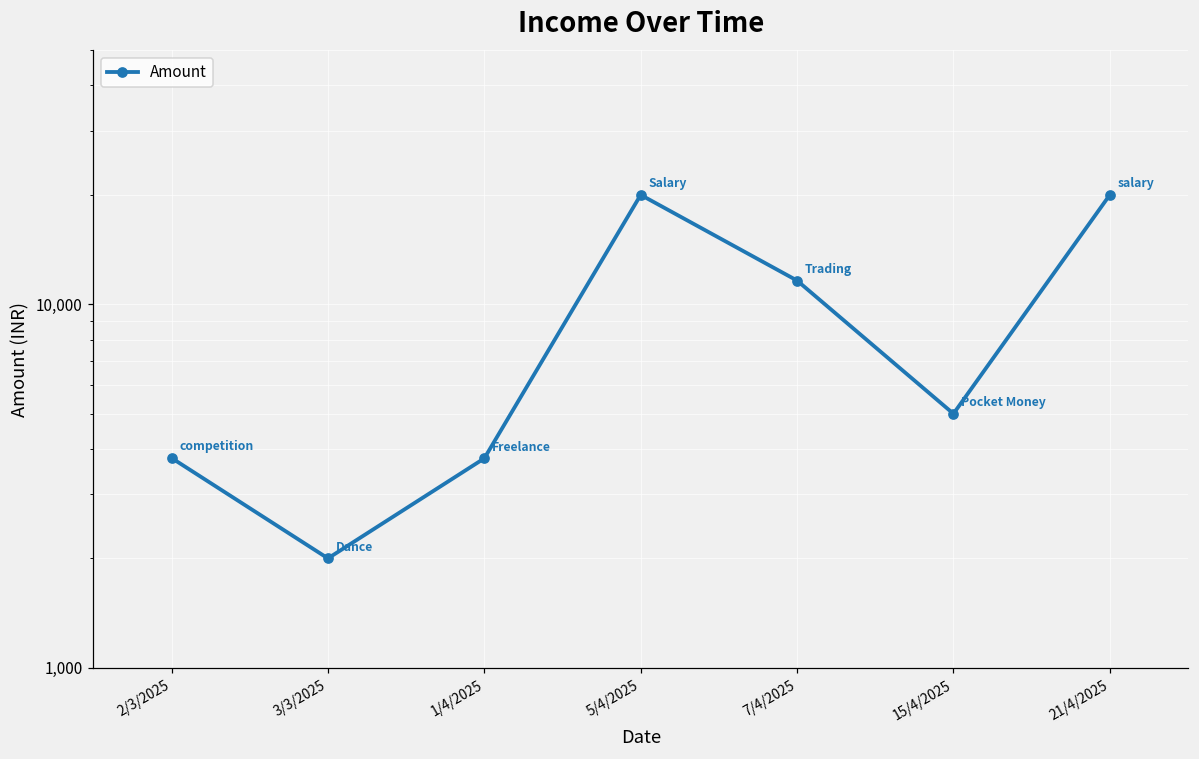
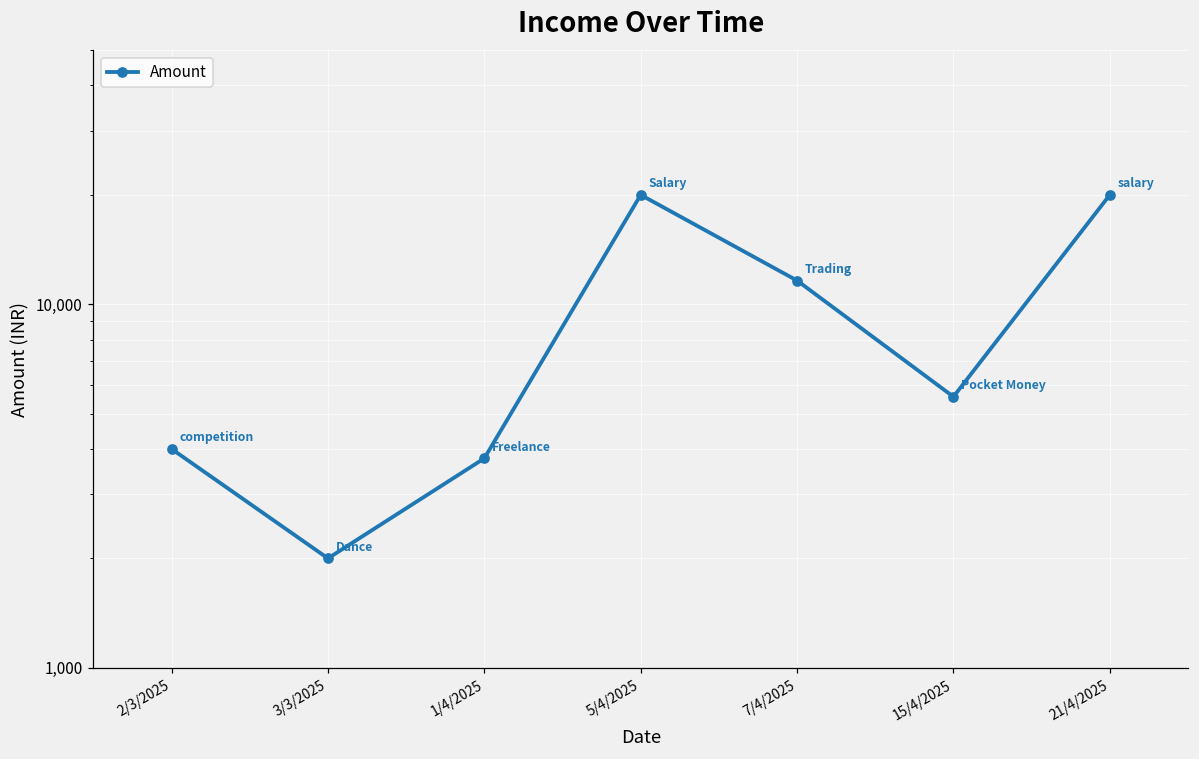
  {
-   "2/3/2025": "3,800",
+   "2/3/2025": "4,000",
    "3/3/2025": "2,000",
    "1/4/2025": "3,800",
    "5/4/2025": "20,000",
    "7/4/2025": "11,600",
-   "15/4/2025": "5,000",
+   "15/4/2025": "5,600",
    "21/4/2025": "20,000"
  }
